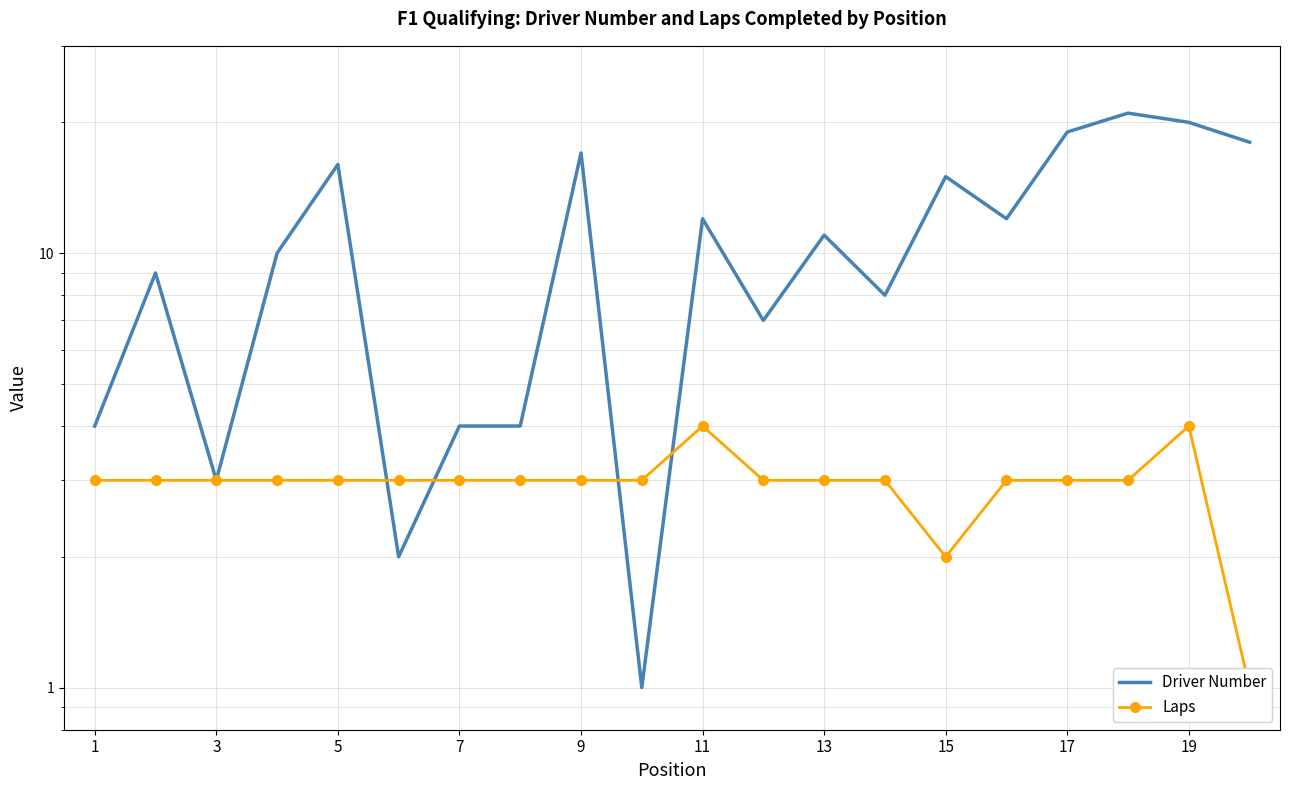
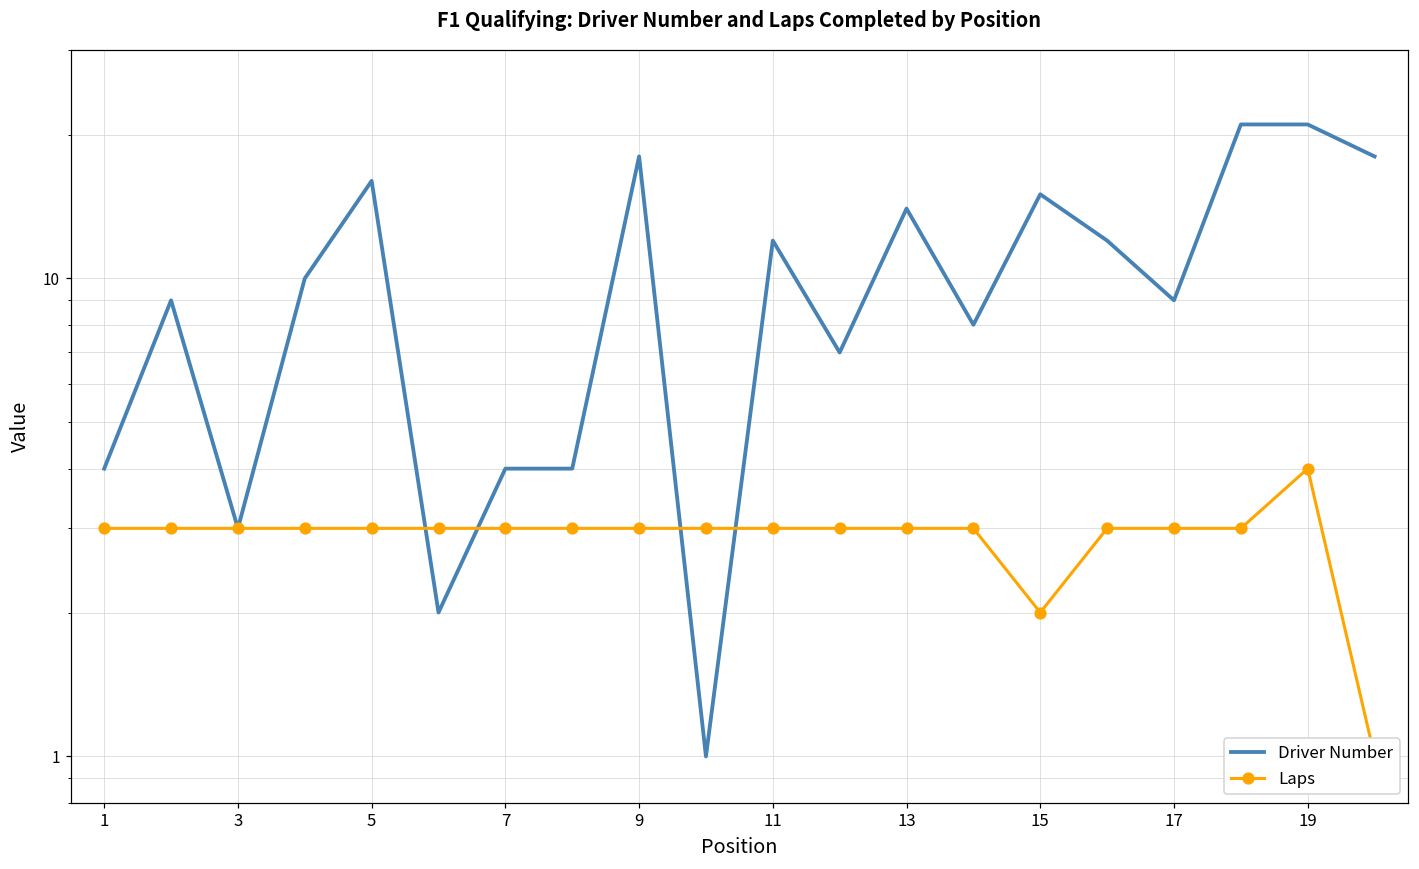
  {
    "Driver Number": {
      "1": 4,
      "5": 16,
      "7": 4,
-     "9": 17,
+     "9": 18,
      "11": 12,
-     "13": 11,
+     "13": 14,
      "15": 15,
-     "17": 19,
-     "19": 20
+     "17": 9,
+     "19": 21
    },
    "Laps": {
      "1": 3,
      "5": 3,
      "7": 3,
      "9": 3,
-     "11": 4,
+     "11": 3,
      "13": 3,
      "15": 2,
      "17": 3,
      "19": 4
    }
  }
